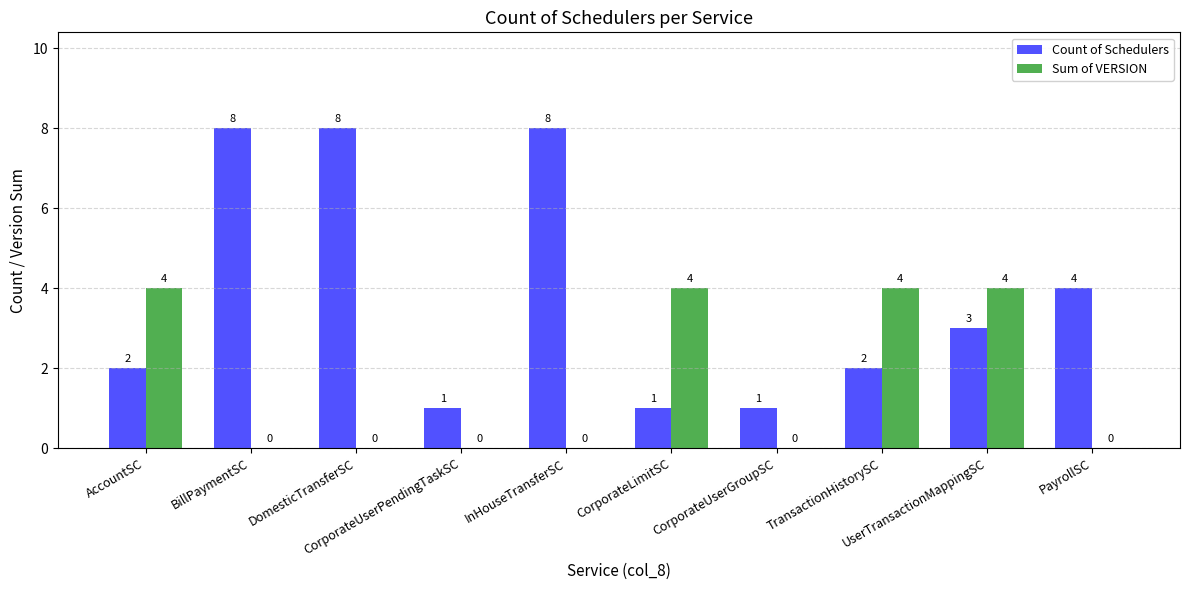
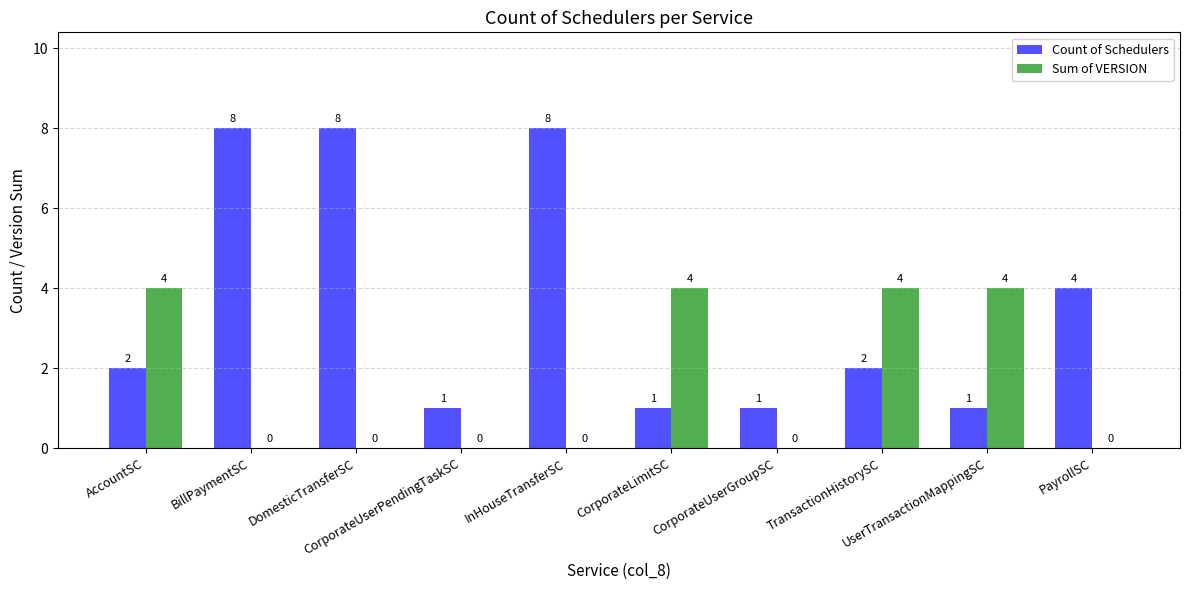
  {
    "Count of Schedulers": {
      "AccountSC": 2,
      "BillPaymentSC": 8,
      "DomesticTransferSC": 8,
      "CorporateUserPendingTaskSC": 1,
      "InHouseTransferSC": 8,
      "CorporateLimitSC": 1,
      "CorporateUserGroupSC": 1,
      "TransactionHistorySC": 2,
-     "UserTransactionMappingSC": 3,
+     "UserTransactionMappingSC": 1,
      "PayrollSC": 4
    },
    "Sum of VERSION": {
      "AccountSC": 4,
      "BillPaymentSC": 0,
      "DomesticTransferSC": 0,
      "CorporateUserPendingTaskSC": 0,
      "InHouseTransferSC": 0,
      "CorporateLimitSC": 4,
      "CorporateUserGroupSC": 0,
      "TransactionHistorySC": 4,
      "UserTransactionMappingSC": 4,
      "PayrollSC": 0
    }
  }
